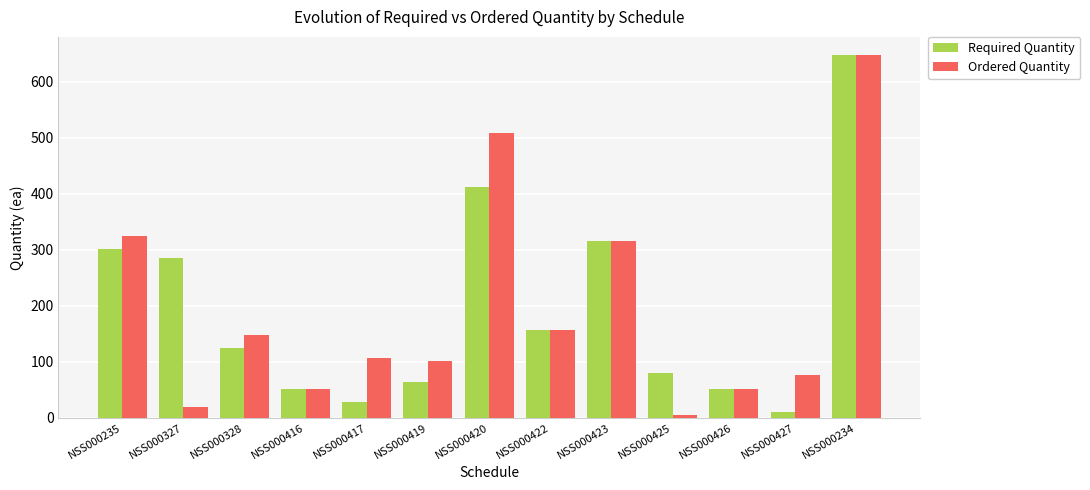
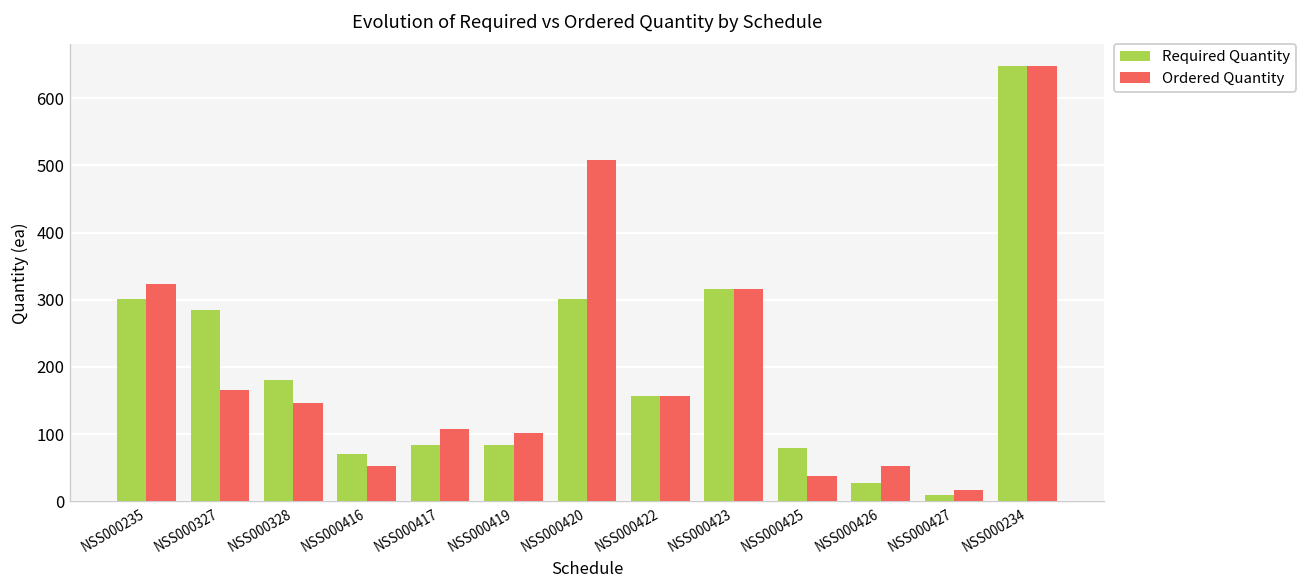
  {
    "Required Quantity": {
      "NSS000235": 300,
      "NSS000327": 290,
-     "NSS000328": 120,
-     "NSS000416": 50,
-     "NSS000417": 30,
-     "NSS000419": 60,
-     "NSS000420": 410,
+     "NSS000328": 180,
+     "NSS000416": 70,
+     "NSS000417": 80,
+     "NSS000419": 80,
+     "NSS000420": 300,
      "NSS000422": 160,
      "NSS000423": 320,
      "NSS000425": 80,
-     "NSS000426": 50,
+     "NSS000426": 30,
      "NSS000427": 10,
      "NSS000234": 650
    },
    "Ordered Quantity": {
      "NSS000235": 320,
-     "NSS000327": 20,
+     "NSS000327": 170,
      "NSS000328": 150,
      "NSS000416": 50,
      "NSS000417": 110,
      "NSS000419": 100,
      "NSS000420": 510,
      "NSS000422": 160,
      "NSS000423": 320,
-     "NSS000425": 0,
+     "NSS000425": 40,
      "NSS000426": 50,
-     "NSS000427": 80,
+     "NSS000427": 20,
      "NSS000234": 650
    }
  }
